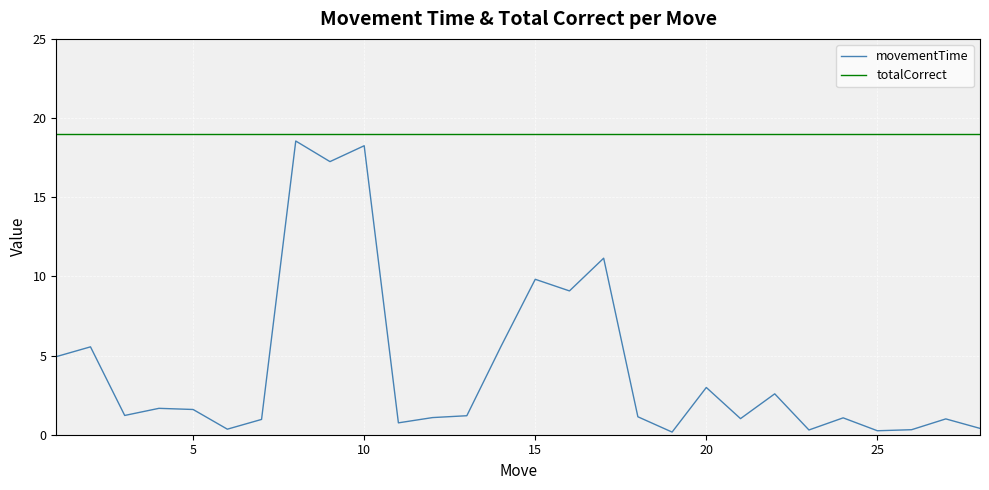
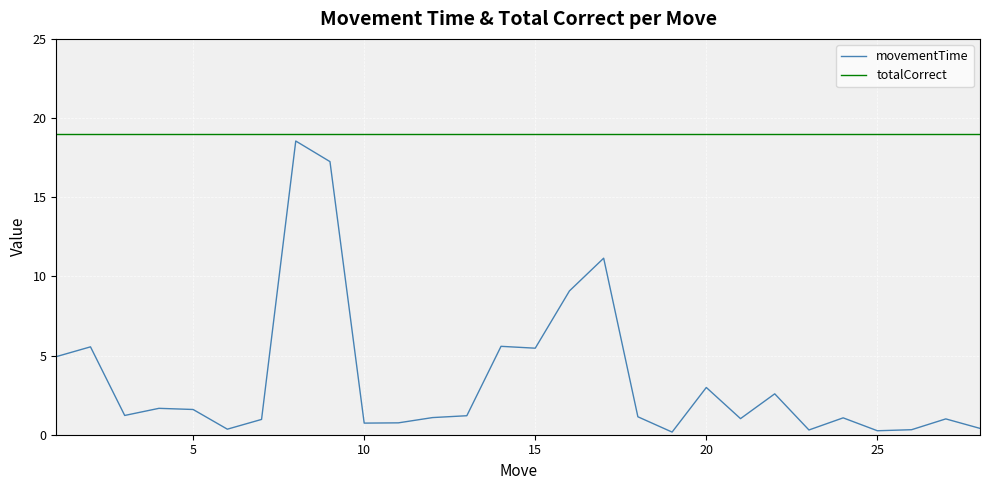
  {
    "movementTime": {
      "5": 1.6,
-     "10": 18.3,
-     "15": 9.8,
+     "10": 0.7,
+     "15": 5.5,
      "20": 3.0,
      "25": 0.3
    },
    "totalCorrect": {
      "5": 19.0,
      "10": 19.0,
      "15": 19.0,
      "20": 19.0,
      "25": 19.0
    }
  }
